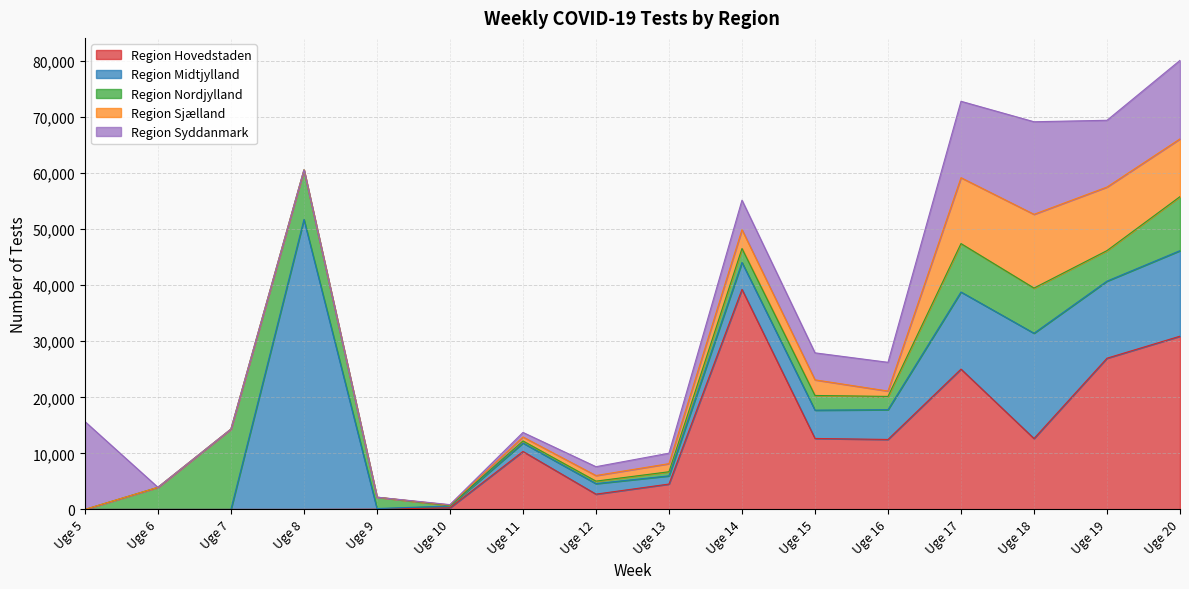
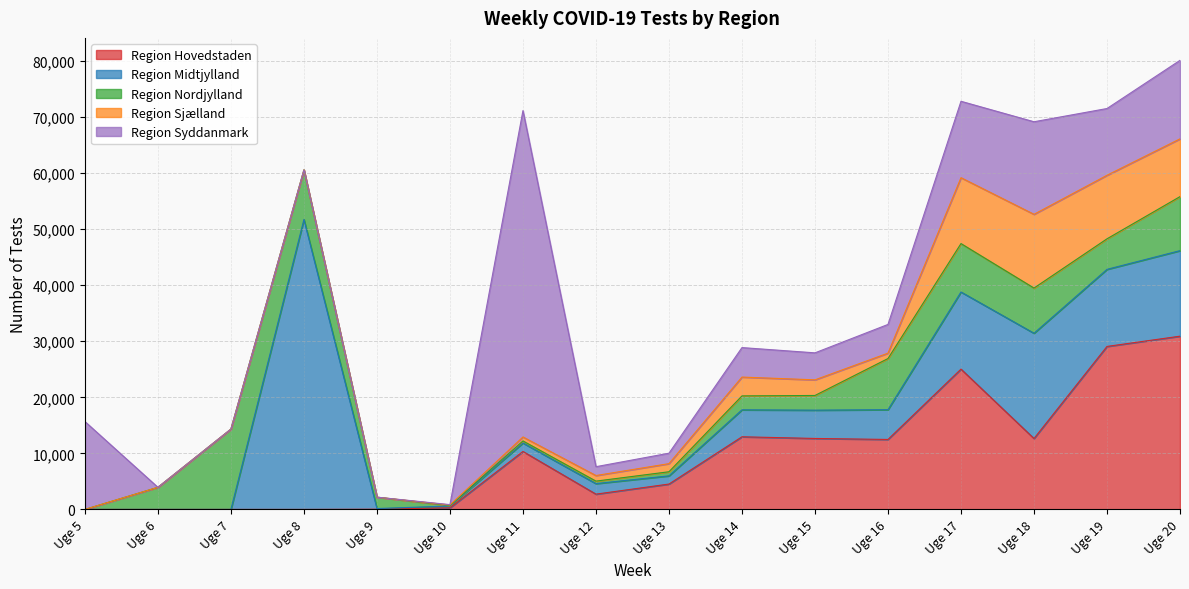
  {
    "Region Hovedstaden": {
      "Uge 8": "0",
      "Uge 11": "10,000",
      "Uge 12": "3,000",
      "Uge 13": "5,000",
-     "Uge 14": "39,000",
+     "Uge 14": "13,000",
      "Uge 15": "13,000",
      "Uge 16": "12,000",
      "Uge 17": "25,000",
      "Uge 18": "13,000",
-     "Uge 19": "27,000",
+     "Uge 19": "29,000",
      "Uge 20": "31,000"
    },
    "Region Midtjylland": {
      "Uge 8": "52,000",
      "Uge 13": "1,000",
      "Uge 14": "5,000",
      "Uge 15": "5,000",
      "Uge 16": "5,000",
      "Uge 17": "14,000",
      "Uge 18": "19,000",
      "Uge 19": "14,000",
      "Uge 20": "15,000"
    },
    "Region Nordjylland": {
      "Uge 13": "1,000",
      "Uge 14": "2,000",
      "Uge 15": "3,000",
-     "Uge 16": "2,000",
+     "Uge 16": "9,000",
      "Uge 17": "9,000",
      "Uge 18": "8,000",
      "Uge 19": "5,000",
      "Uge 20": "10,000"
    },
    "Region Sjælland": {
      "Uge 11": "1,000",
      "Uge 12": "1,000",
      "Uge 13": "1,000",
      "Uge 14": "3,000",
      "Uge 15": "3,000",
      "Uge 16": "1,000",
      "Uge 17": "12,000",
      "Uge 18": "13,000",
      "Uge 19": "11,000",
      "Uge 20": "10,000"
    },
    "Region Syddanmark": {
      "Uge 5": "16,000",
-     "Uge 11": "1,000",
+     "Uge 11": "58,000",
      "Uge 12": "2,000",
      "Uge 13": "2,000",
      "Uge 14": "5,000",
      "Uge 15": "5,000",
      "Uge 16": "5,000",
      "Uge 17": "14,000",
      "Uge 18": "17,000",
      "Uge 19": "12,000",
      "Uge 20": "14,000"
    }
  }
